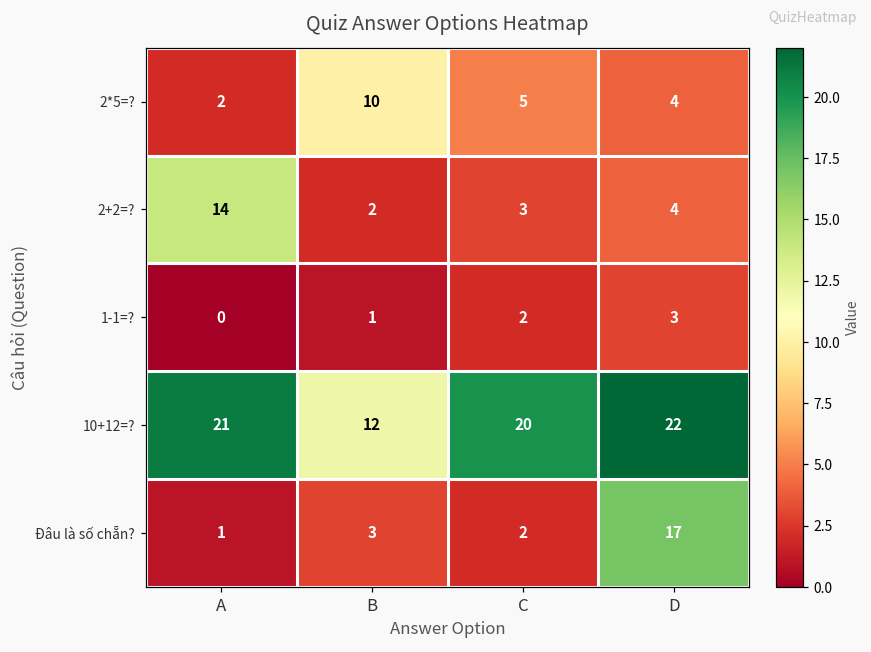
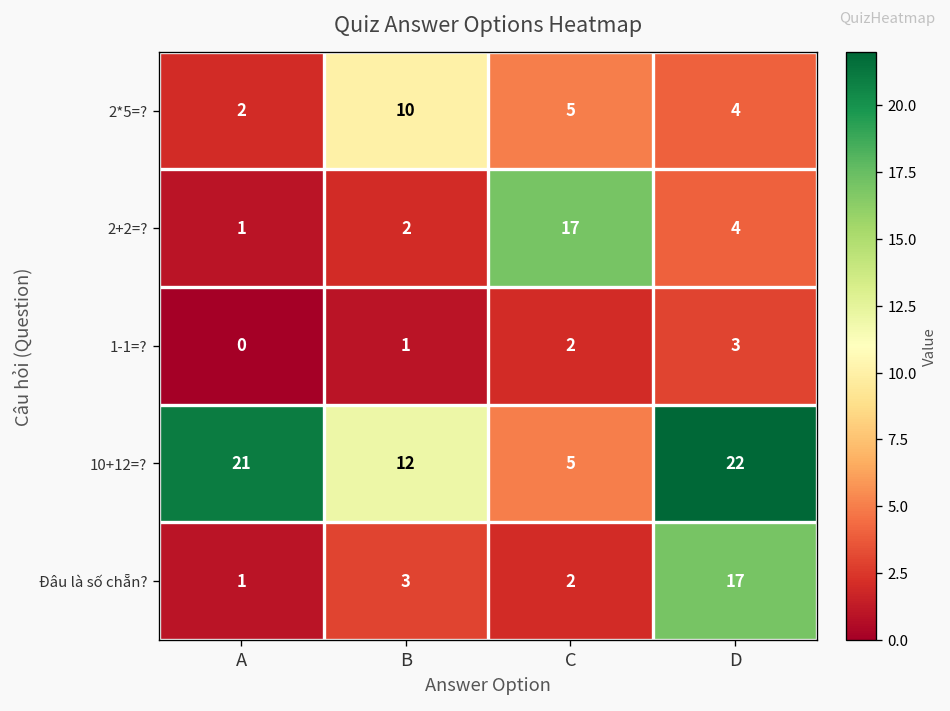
  {
    "2*5=?": {
      "A": 2,
      "B": 10,
      "C": 5,
      "D": 4
    },
    "2+2=?": {
-     "A": 14,
+     "A": 1,
      "B": 2,
-     "C": 3,
+     "C": 17,
      "D": 4
    },
    "1-1=?": {
      "A": 0,
      "B": 1,
      "C": 2,
      "D": 3
    },
    "10+12=?": {
      "A": 21,
      "B": 12,
-     "C": 20,
+     "C": 5,
      "D": 22
    },
    "Đâu là số chẵn?": {
      "A": 1,
      "B": 3,
      "C": 2,
      "D": 17
    }
  }
